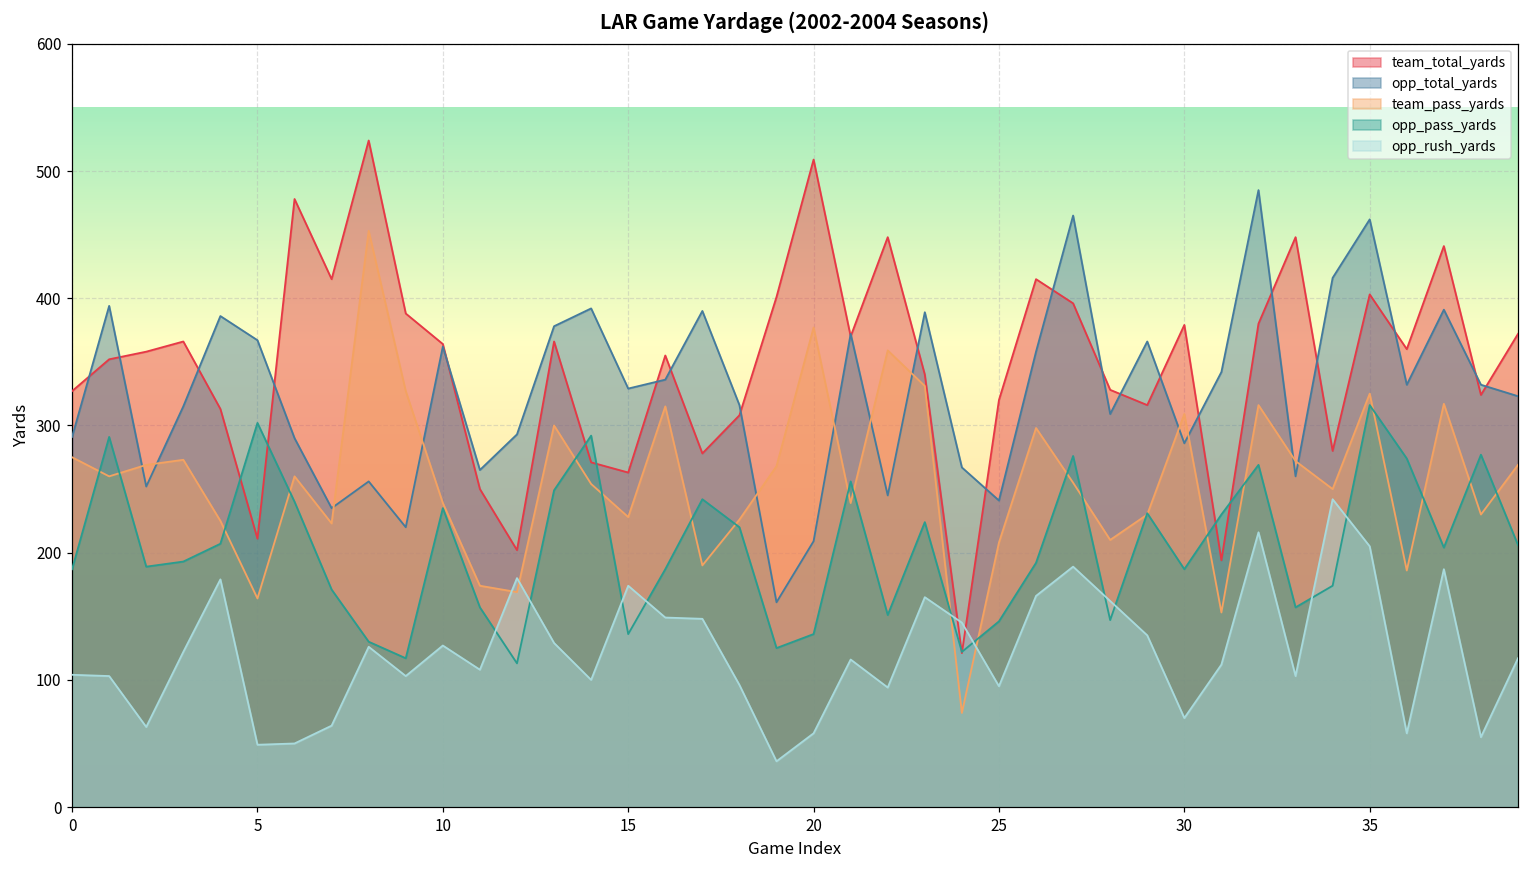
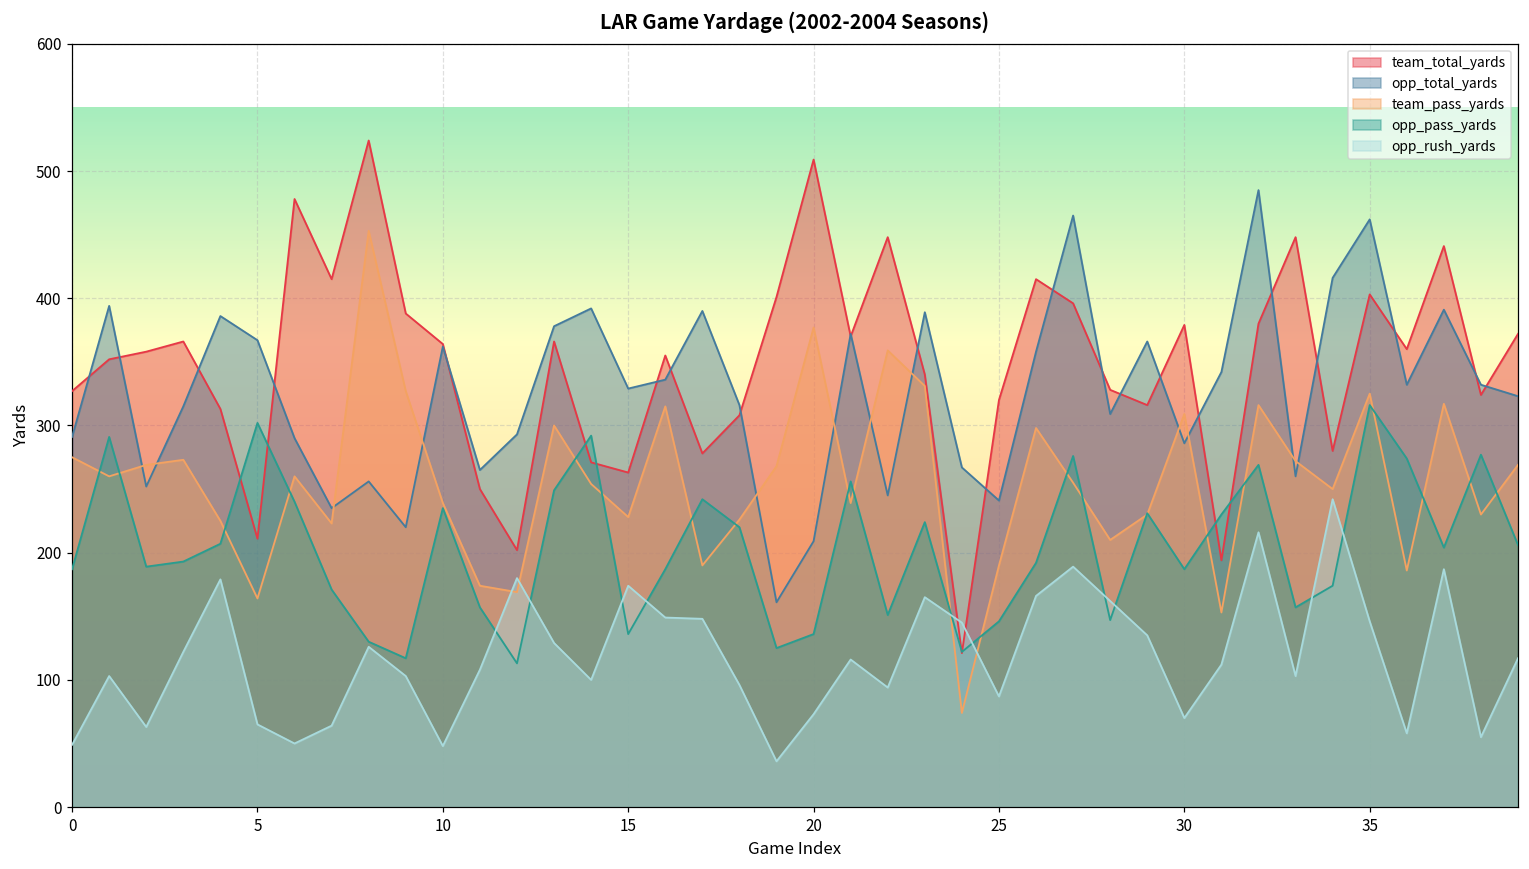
  {
    "team_total_yards": {
      "0": 327,
      "5": 211,
      "15": 263,
      "20": 509,
      "25": 320,
      "30": 379,
      "35": 403
    },
    "team_pass_yards": {
      "0": 275,
      "5": 164,
      "10": 239,
      "15": 228,
      "20": 377,
-     "25": 208,
+     "25": 190,
      "30": 309,
      "35": 325
    },
    "opp_rush_yards": {
-     "0": 104,
-     "5": 49,
-     "10": 127,
+     "0": 49,
+     "5": 65,
+     "10": 48,
      "15": 174,
-     "20": 58,
-     "25": 95,
+     "20": 73,
+     "25": 87,
      "30": 70,
-     "35": 205
+     "35": 146
    }
  }
